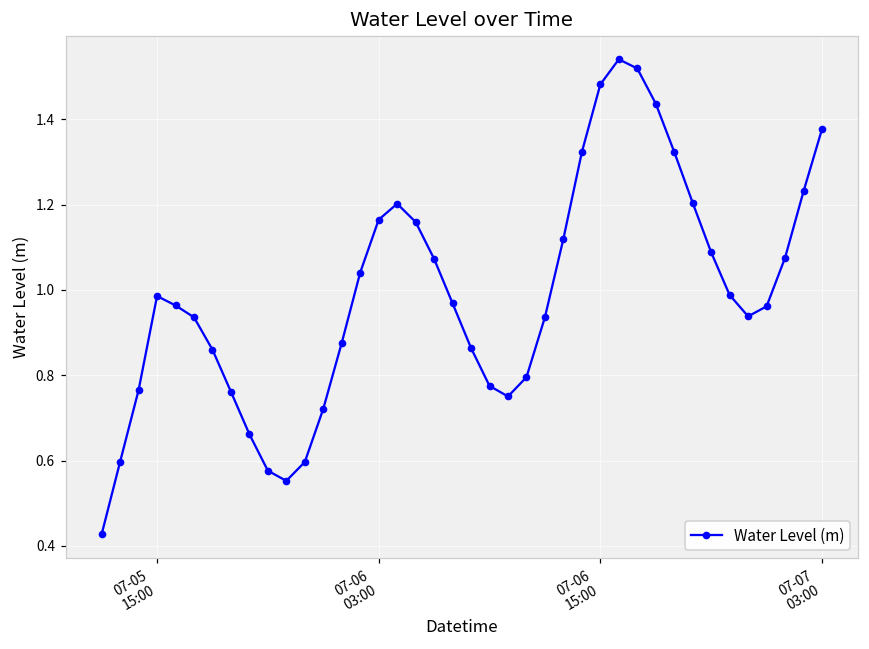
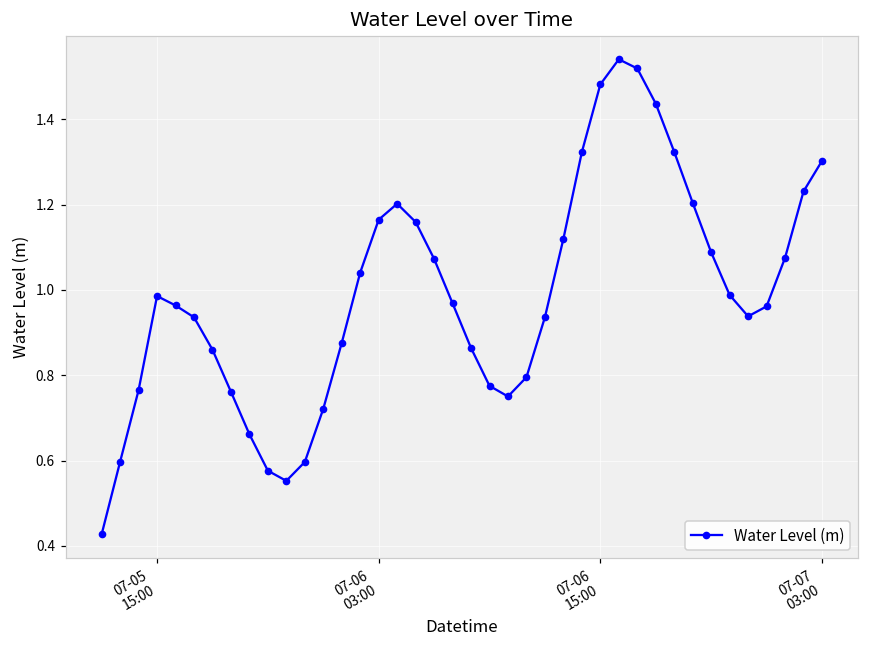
  {
    "07-05 15:00": 0.99,
    "07-06 03:00": 1.16,
    "07-06 15:00": 1.48,
-   "07-07 03:00": 1.38
+   "07-07 03:00": 1.30
  }
